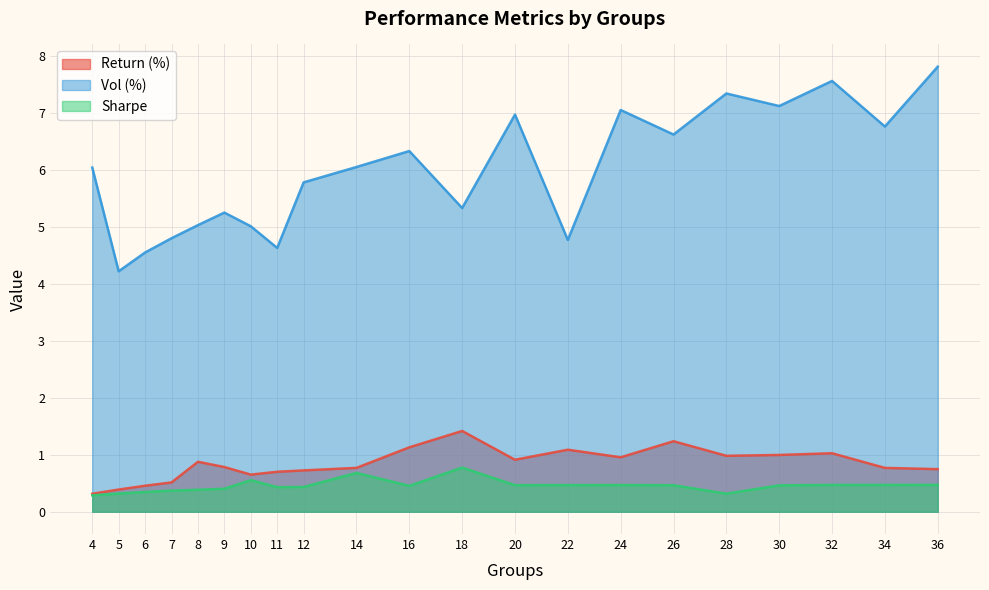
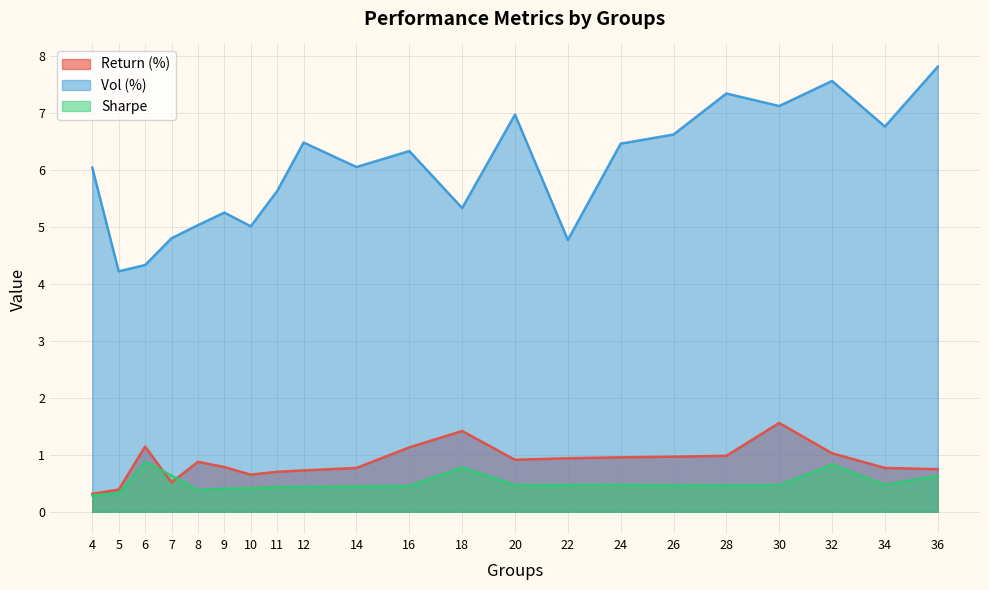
  {
    "Return (%)": {
      "5": 0.4,
-     "6": 0.5,
+     "6": 1.1,
      "7": 0.5,
      "8": 0.9,
      "9": 0.8,
      "10": 0.7,
      "11": 0.7,
      "12": 0.7,
      "14": 0.8,
      "16": 1.1,
      "18": 1.4,
      "20": 0.9,
-     "22": 1.1,
+     "22": 0.9,
      "24": 1.0,
-     "26": 1.2,
+     "26": 1.0,
      "28": 1.0,
-     "30": 1.0,
+     "30": 1.6,
      "32": 1.0,
      "34": 0.8,
      "36": 0.7
    },
    "Vol (%)": {
      "4": 6.0,
      "5": 4.2,
-     "6": 4.6,
+     "6": 4.3,
      "7": 4.8,
      "8": 5.0,
      "9": 5.3,
      "10": 5.0,
-     "11": 4.6,
-     "12": 5.8,
+     "11": 5.6,
+     "12": 6.5,
      "14": 6.1,
      "16": 6.3,
      "18": 5.3,
      "20": 7.0,
      "22": 4.8,
-     "24": 7.1,
+     "24": 6.5,
      "26": 6.6,
      "28": 7.3,
      "30": 7.1,
      "32": 7.6,
      "34": 6.8,
      "36": 7.8
    },
    "Sharpe": {
      "5": 0.3,
-     "6": 0.3,
-     "7": 0.4,
+     "6": 0.9,
+     "7": 0.6,
      "8": 0.4,
      "9": 0.4,
-     "10": 0.6,
+     "10": 0.4,
      "11": 0.4,
      "12": 0.4,
-     "14": 0.7,
+     "14": 0.4,
      "16": 0.5,
      "18": 0.8,
      "20": 0.5,
      "22": 0.5,
      "24": 0.5,
      "26": 0.5,
-     "28": 0.3,
+     "28": 0.5,
      "30": 0.5,
-     "32": 0.5,
+     "32": 0.8,
      "34": 0.5,
-     "36": 0.5
+     "36": 0.6
    }
  }
